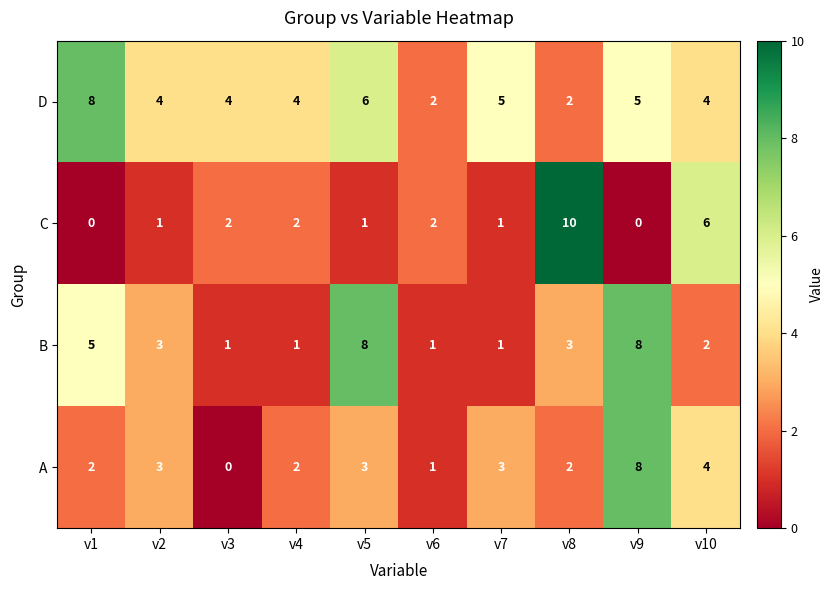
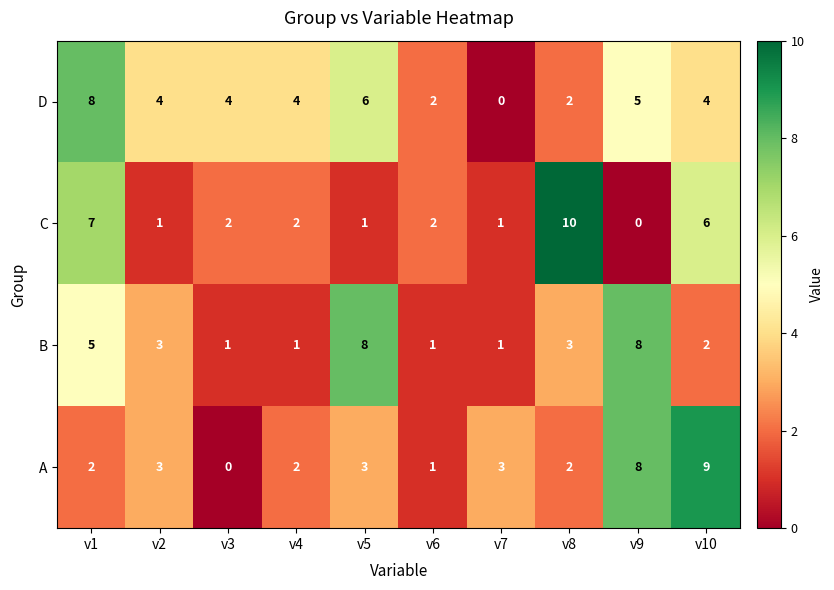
  {
    "D": {
      "v1": 8,
      "v2": 4,
      "v3": 4,
      "v4": 4,
      "v5": 6,
      "v6": 2,
-     "v7": 5,
+     "v7": 0,
      "v8": 2,
      "v9": 5,
      "v10": 4
    },
    "C": {
-     "v1": 0,
+     "v1": 7,
      "v2": 1,
      "v3": 2,
      "v4": 2,
      "v5": 1,
      "v6": 2,
      "v7": 1,
      "v8": 10,
      "v9": 0,
      "v10": 6
    },
    "B": {
      "v1": 5,
      "v2": 3,
      "v3": 1,
      "v4": 1,
      "v5": 8,
      "v6": 1,
      "v7": 1,
      "v8": 3,
      "v9": 8,
      "v10": 2
    },
    "A": {
      "v1": 2,
      "v2": 3,
      "v3": 0,
      "v4": 2,
      "v5": 3,
      "v6": 1,
      "v7": 3,
      "v8": 2,
      "v9": 8,
-     "v10": 4
+     "v10": 9
    }
  }
